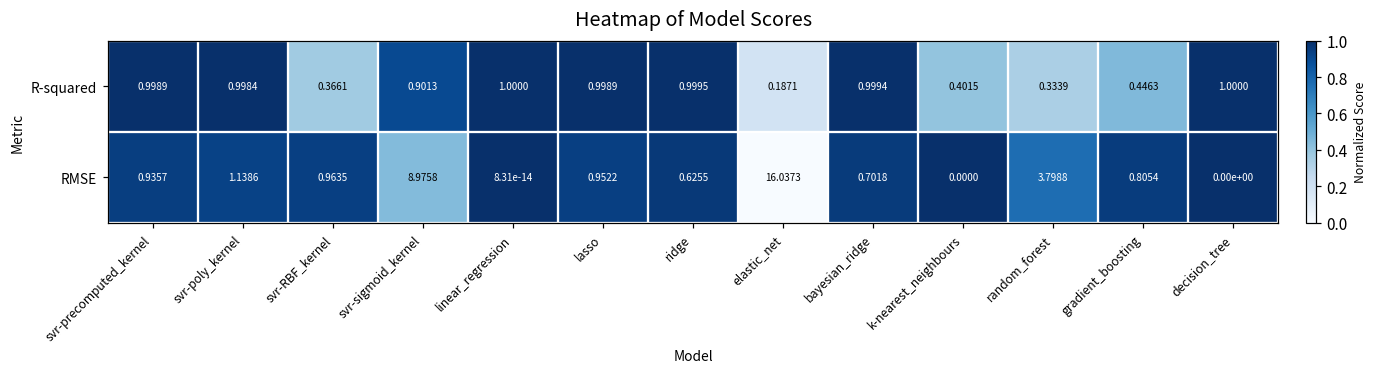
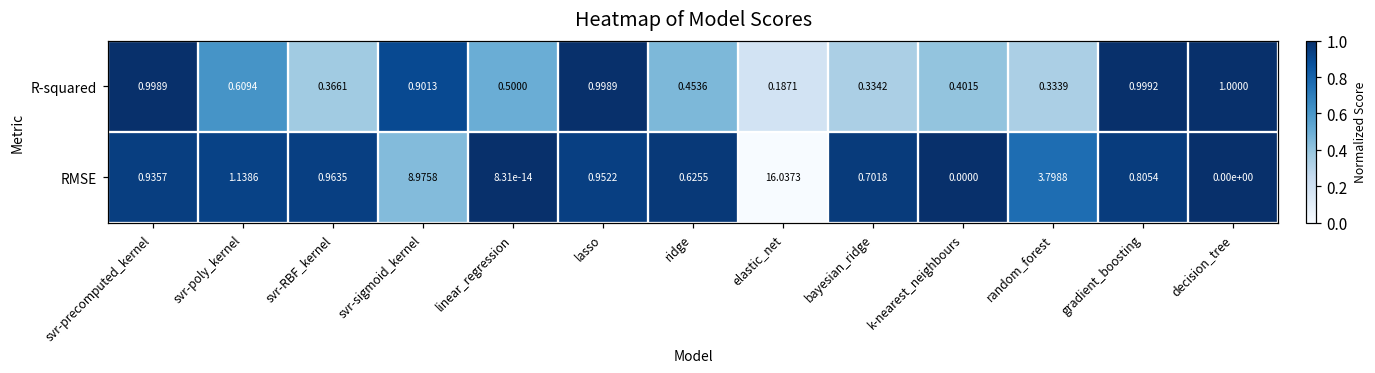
  {
    "R-squared": {
      "svr-precomputed_kernel": "0.9989",
-     "svr-poly_kernel": "0.9984",
+     "svr-poly_kernel": "0.6094",
      "svr-RBF_kernel": "0.3661",
      "svr-sigmoid_kernel": "0.9013",
-     "linear_regression": "1.0000",
+     "linear_regression": "0.5000",
      "lasso": "0.9989",
-     "ridge": "0.9995",
+     "ridge": "0.4536",
      "elastic_net": "0.1871",
-     "bayesian_ridge": "0.9994",
+     "bayesian_ridge": "0.3342",
      "k-nearest_neighbours": "0.4015",
      "random_forest": "0.3339",
-     "gradient_boosting": "0.4463",
+     "gradient_boosting": "0.9992",
      "decision_tree": "1.0000"
    },
    "RMSE": {
      "svr-precomputed_kernel": "0.9357",
      "svr-poly_kernel": "1.1386",
      "svr-RBF_kernel": "0.9635",
      "svr-sigmoid_kernel": "8.9758",
      "linear_regression": "8.31e-14",
      "lasso": "0.9522",
      "ridge": "0.6255",
      "elastic_net": "16.0373",
      "bayesian_ridge": "0.7018",
      "k-nearest_neighbours": "0.0000",
      "random_forest": "3.7988",
      "gradient_boosting": "0.8054",
      "decision_tree": "0.00e+00"
    }
  }
